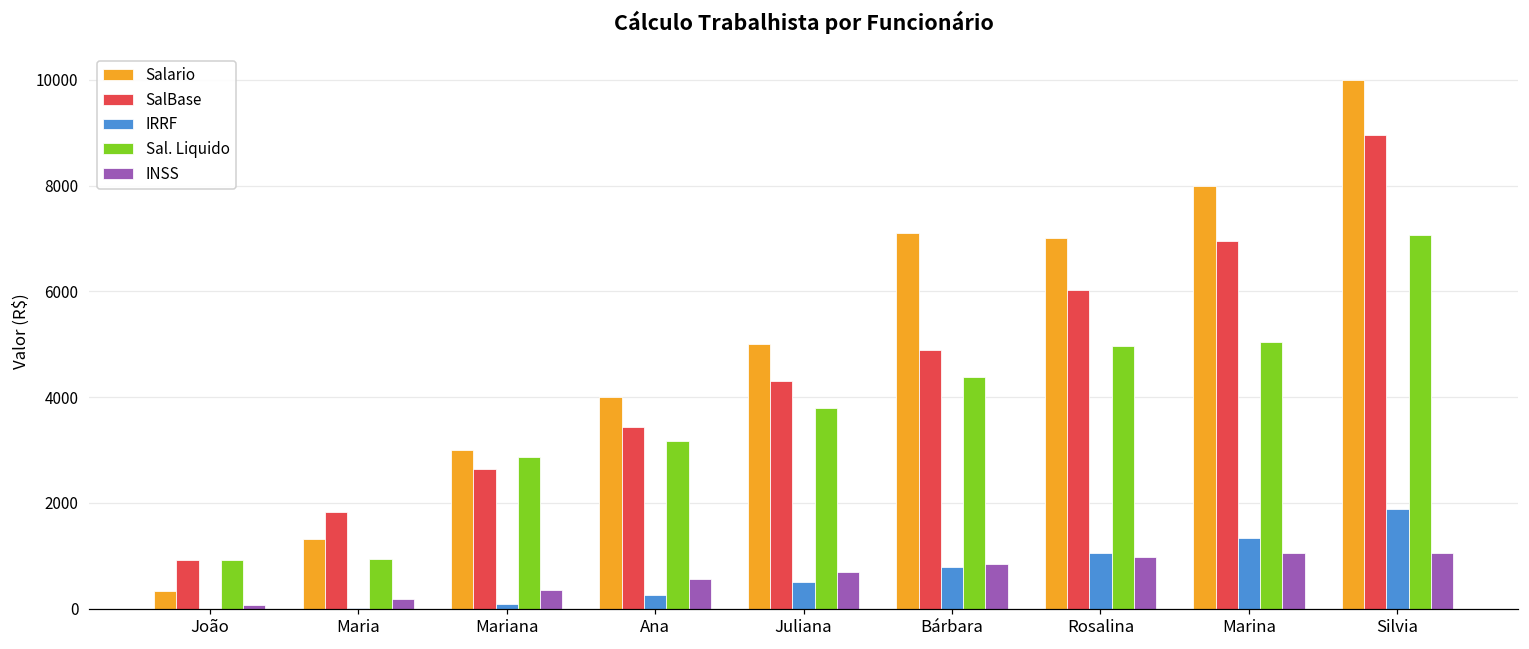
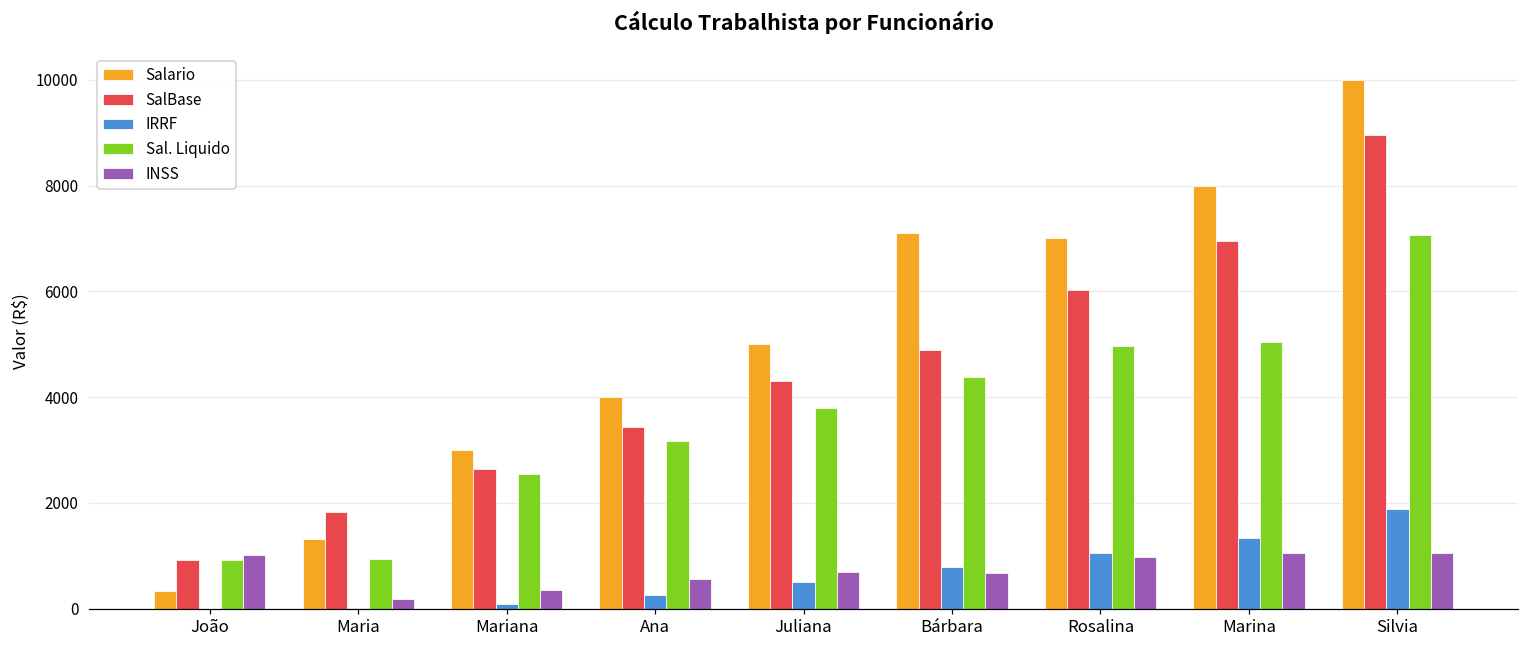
  {
    "Salario": {
      "João": 300,
      "Maria": 1300,
      "Mariana": 3000,
      "Ana": 4000,
      "Juliana": 5000,
      "Bárbara": 7100,
      "Rosalina": 7000,
      "Marina": 8000,
      "Silvia": 10000
    },
    "SalBase": {
      "João": 900,
      "Maria": 1800,
      "Mariana": 2600,
      "Ana": 3400,
      "Juliana": 4300,
      "Bárbara": 4900,
      "Rosalina": 6000,
      "Marina": 6900,
      "Silvia": 8900
    },
    "IRRF": {
      "João": 0,
      "Mariana": 100,
      "Ana": 300,
      "Juliana": 500,
      "Bárbara": 800,
      "Rosalina": 1100,
      "Marina": 1300,
      "Silvia": 1900
    },
    "Sal. Liquido": {
      "João": 900,
      "Maria": 900,
-     "Mariana": 2900,
+     "Mariana": 2500,
      "Ana": 3200,
      "Juliana": 3800,
      "Bárbara": 4400,
      "Rosalina": 5000,
      "Marina": 5000,
      "Silvia": 7100
    },
    "INSS": {
-     "João": 100,
+     "João": 1000,
      "Maria": 200,
      "Mariana": 400,
      "Ana": 600,
      "Juliana": 700,
-     "Bárbara": 800,
+     "Bárbara": 700,
      "Rosalina": 1000,
      "Marina": 1100,
      "Silvia": 1100
    }
  }
